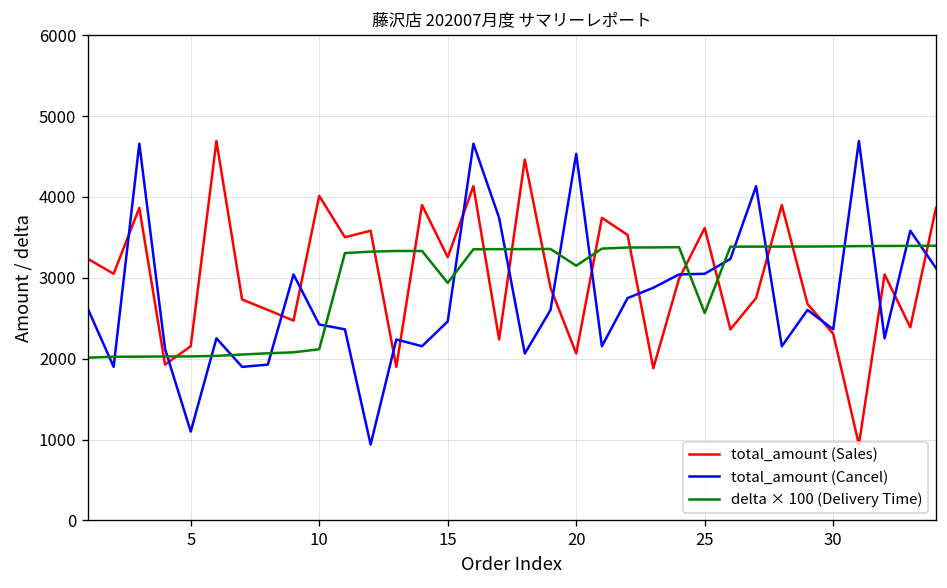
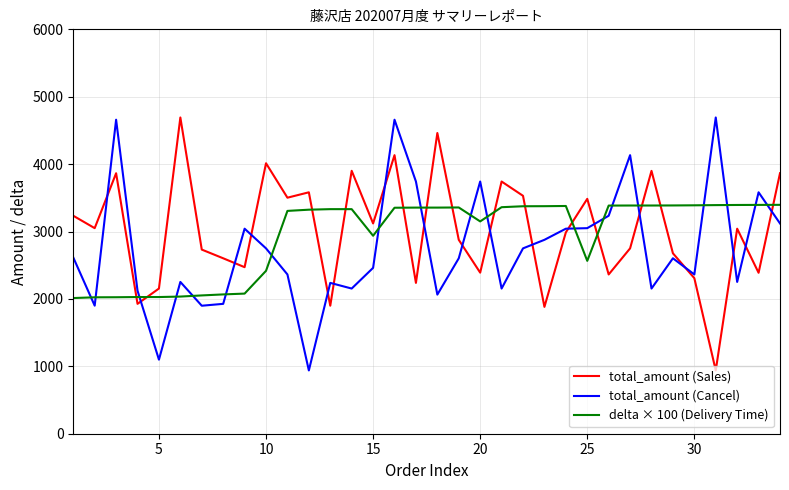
  {
    "total_amount (Sales)": {
      "5": 2200,
      "10": 4000,
-     "15": 3300,
-     "20": 2100,
-     "25": 3600,
+     "15": 3100,
+     "20": 2400,
+     "25": 3500,
      "30": 2300
    },
    "total_amount (Cancel)": {
      "5": 1100,
-     "10": 2400,
+     "10": 2800,
      "15": 2500,
-     "20": 4500,
+     "20": 3700,
      "25": 3100,
      "30": 2400
    },
    "delta × 100 (Delivery Time)": {
      "5": 2000,
-     "10": 2100,
+     "10": 2400,
      "15": 2900,
      "20": 3200,
      "25": 2600,
      "30": 3400
    }
  }
